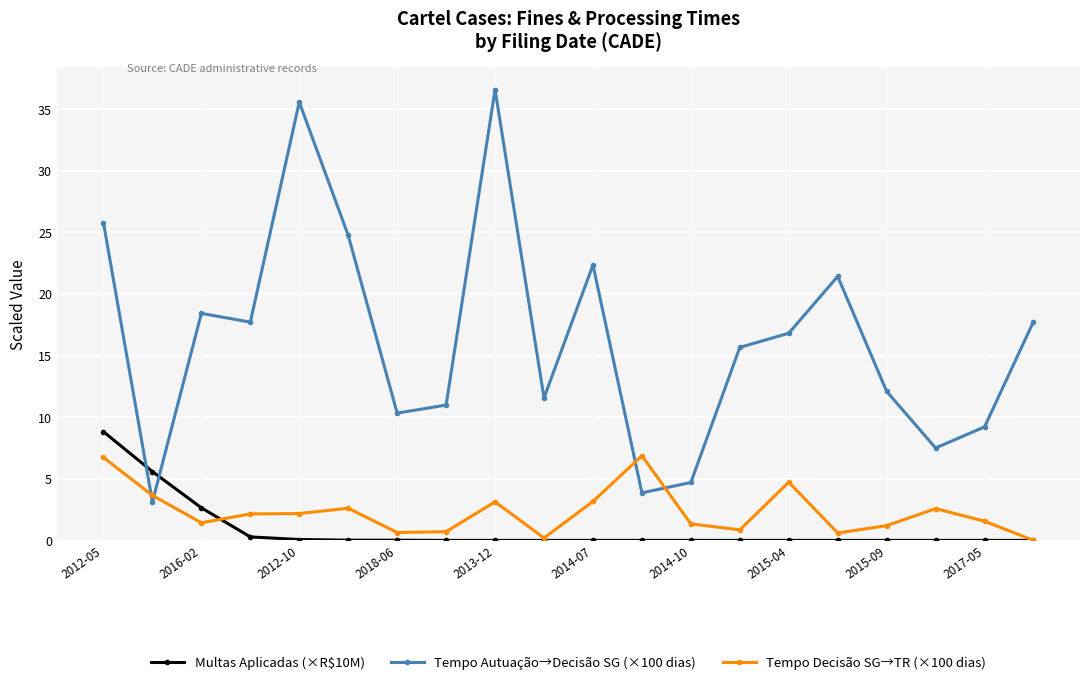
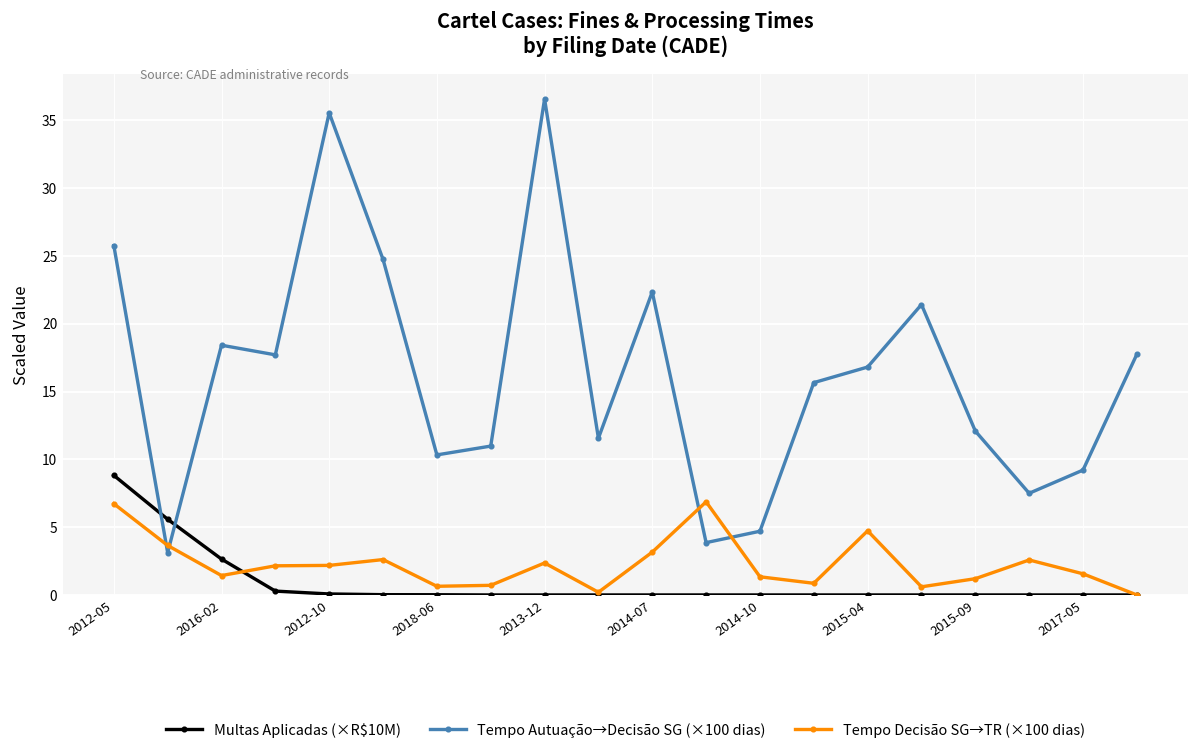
  {
    "Multas Aplicadas (×R$10M)": {
      "2012-05": 8.8,
      "2016-02": 2.6,
      "2012-10": 0.1,
      "2018-06": 0.0,
      "2013-12": 0.0,
      "2014-07": 0.0,
      "2014-10": 0.0,
      "2015-04": 0.0,
      "2015-09": 0.0,
      "2017-05": 0.0
    },
    "Tempo Autuação→Decisão SG (×100 dias)": {
      "2012-05": 25.8,
      "2016-02": 18.4,
      "2012-10": 35.6,
      "2018-06": 10.3,
      "2013-12": 36.6,
      "2014-07": 22.4,
      "2014-10": 4.7,
      "2015-04": 16.8,
      "2015-09": 12.1,
      "2017-05": 9.2
    },
    "Tempo Decisão SG→TR (×100 dias)": {
      "2012-05": 6.7,
      "2016-02": 1.4,
      "2012-10": 2.2,
      "2018-06": 0.6,
-     "2013-12": 3.1,
+     "2013-12": 2.4,
      "2014-07": 3.2,
      "2014-10": 1.3,
      "2015-04": 4.7,
      "2015-09": 1.2,
      "2017-05": 1.6
    }
  }
